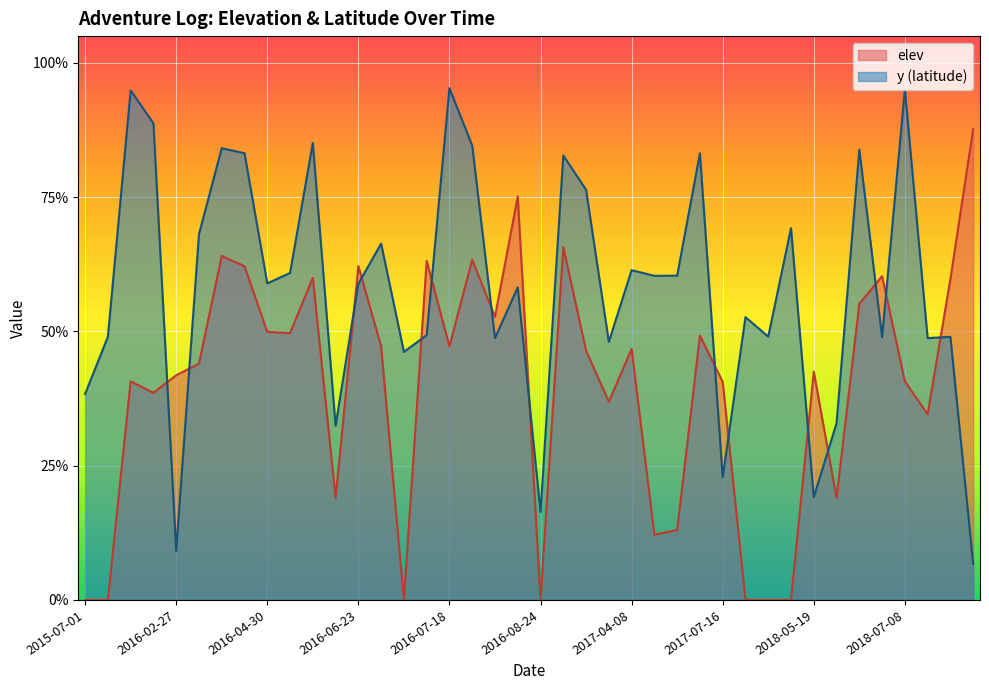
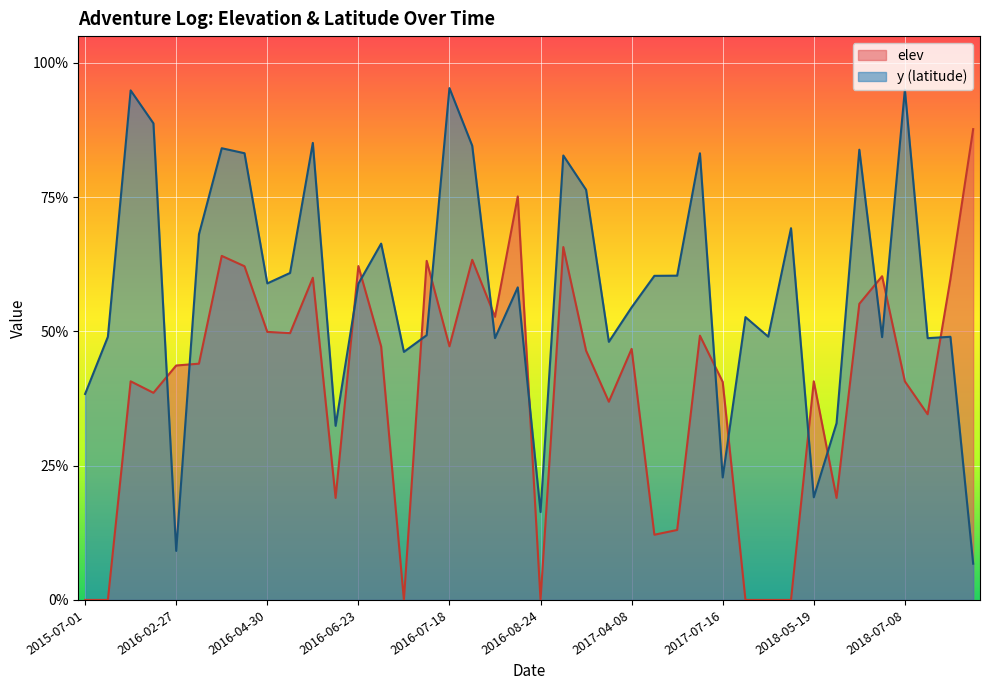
  {
    "elev": {
      "2015-07-01": "0%",
-     "2016-02-27": "42%",
+     "2016-02-27": "44%",
      "2016-04-30": "50%",
      "2016-06-23": "62%",
      "2017-04-08": "47%",
      "2017-07-16": "41%",
-     "2018-05-19": "43%",
+     "2018-05-19": "41%",
      "2018-07-08": "41%"
    },
    "y (latitude)": {
      "2015-07-01": "38%",
      "2016-02-27": "9%",
      "2016-04-30": "59%",
      "2016-06-23": "59%",
-     "2017-04-08": "61%",
+     "2017-04-08": "54%",
      "2017-07-16": "23%",
      "2018-05-19": "19%"
    }
  }
